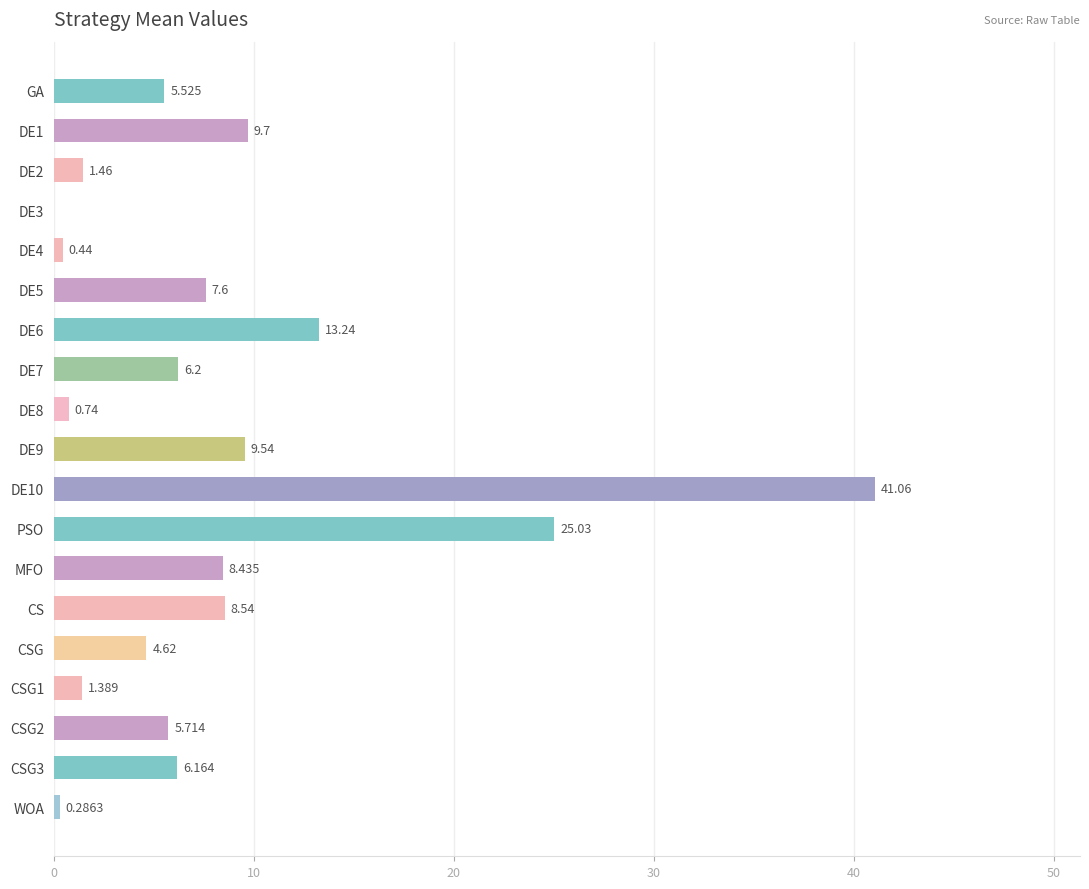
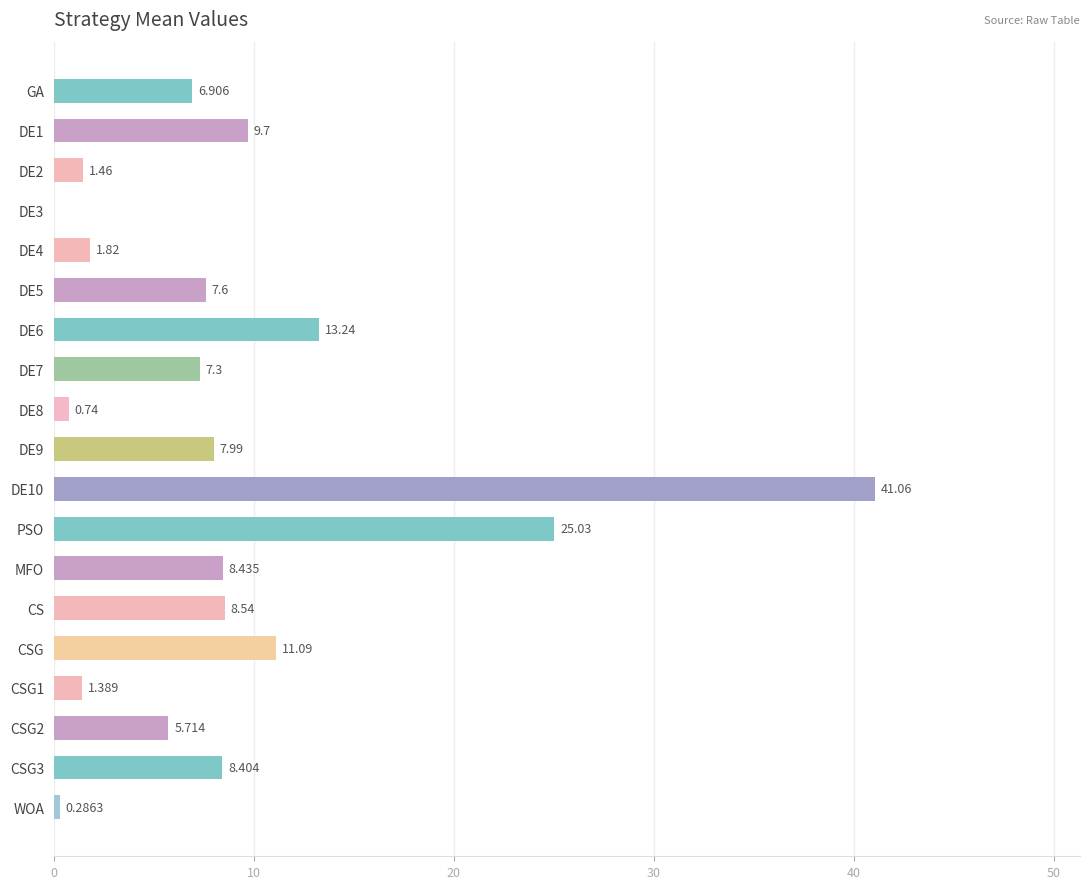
  {
-   "GA": 5.525,
+   "GA": 6.906,
    "DE1": 9.7,
    "DE2": 1.46,
-   "DE4": 0.44,
+   "DE4": 1.82,
    "DE5": 7.6,
    "DE6": 13.24,
-   "DE7": 6.2,
+   "DE7": 7.3,
    "DE8": 0.74,
-   "DE9": 9.54,
+   "DE9": 7.99,
    "DE10": 41.06,
    "PSO": 25.03,
    "MFO": 8.435,
    "CS": 8.54,
-   "CSG": 4.62,
+   "CSG": 11.09,
    "CSG1": 1.389,
    "CSG2": 5.714,
-   "CSG3": 6.164,
+   "CSG3": 8.404,
    "WOA": 0.2863
  }
